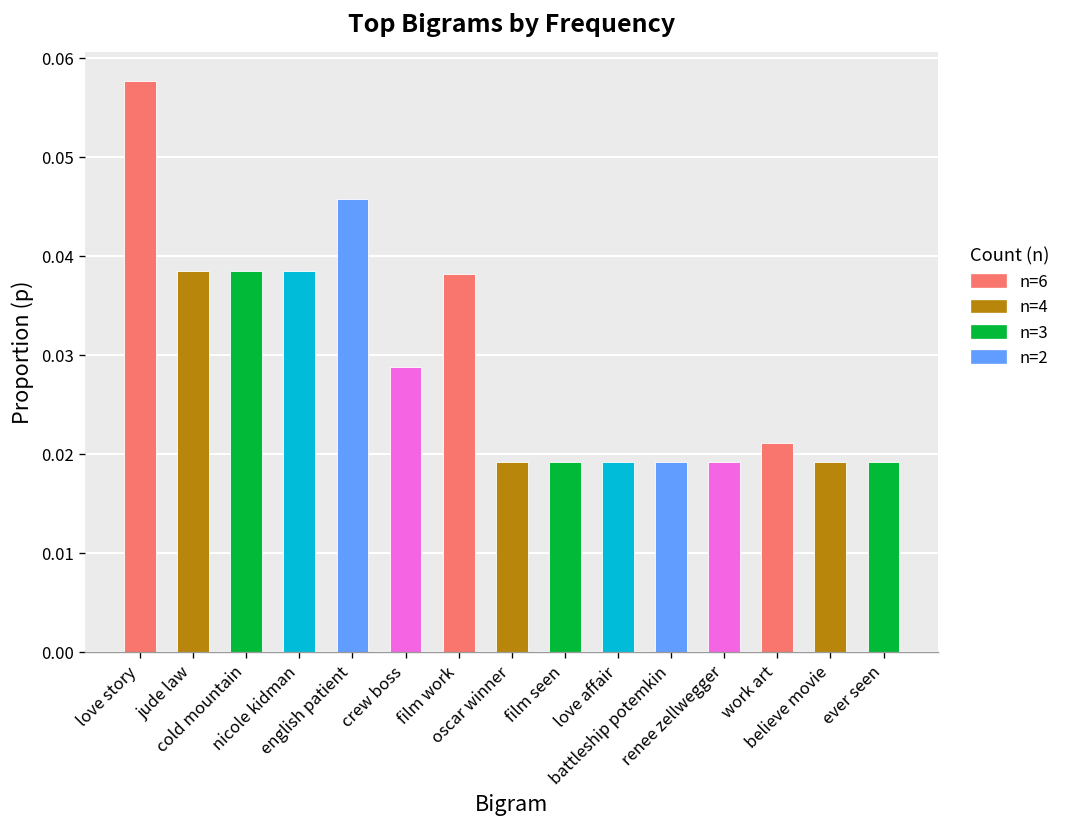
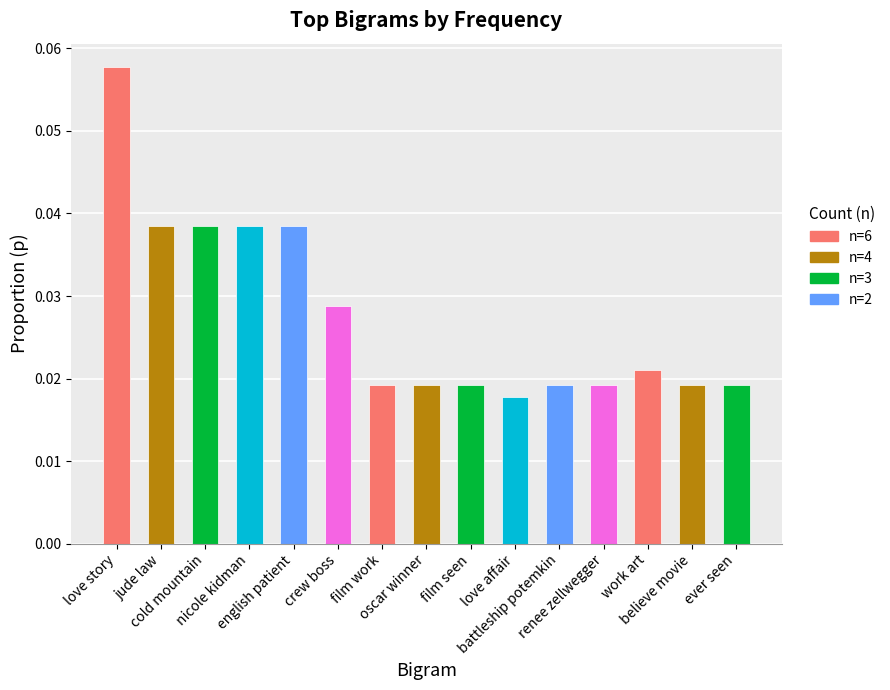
  {
    "love story": 0.058,
    "jude law": 0.038,
    "cold mountain": 0.038,
    "nicole kidman": 0.038,
-   "english patient": 0.046,
+   "english patient": 0.038,
    "crew boss": 0.029,
-   "film work": 0.038,
+   "film work": 0.019,
    "oscar winner": 0.019,
    "film seen": 0.019,
-   "love affair": 0.019,
+   "love affair": 0.018,
    "battleship potemkin": 0.019,
    "renee zellwegger": 0.019,
    "work art": 0.021,
    "believe movie": 0.019,
    "ever seen": 0.019
  }
